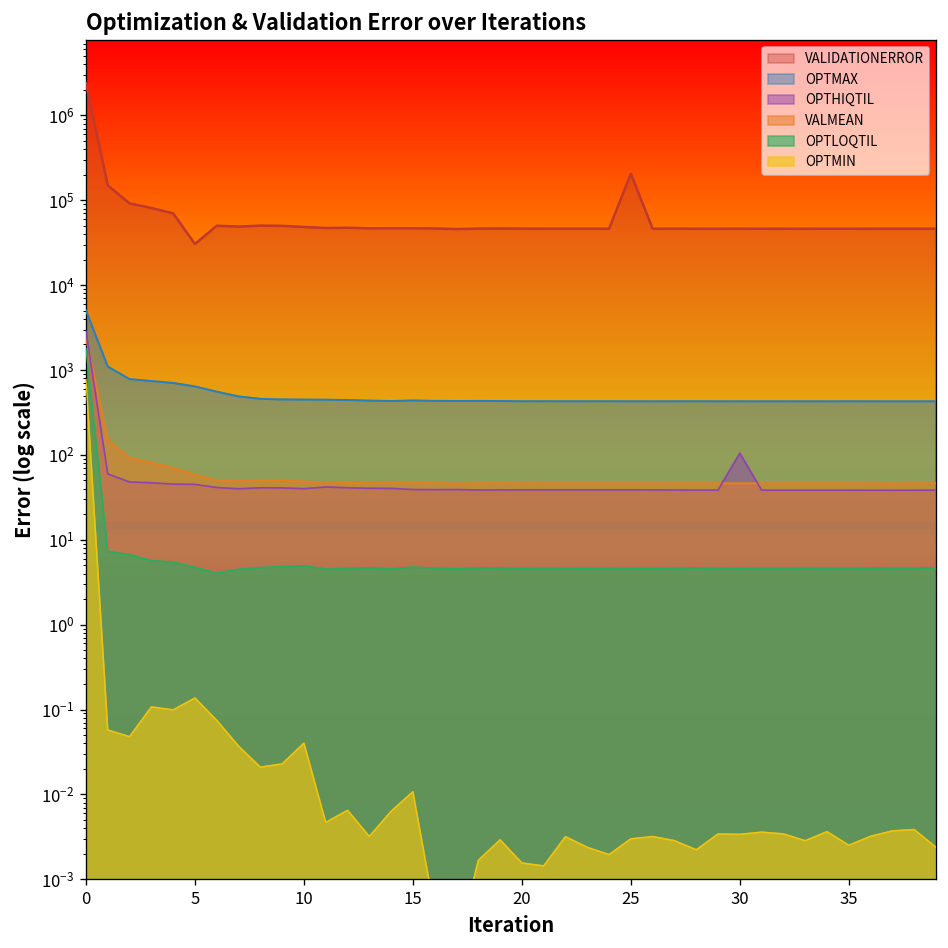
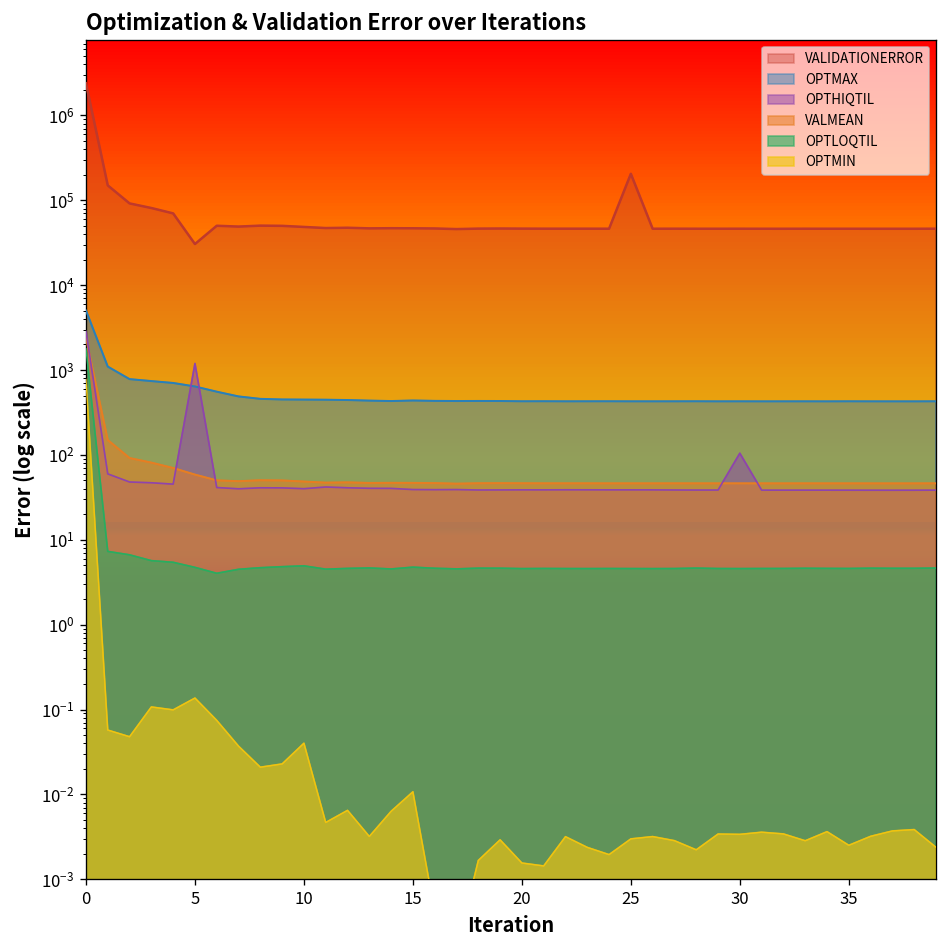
  {
    "VALIDATIONERROR": {
      "0": 2400000,
      "5": 31000,
      "10": 50000,
      "15": 50000,
      "20": 50000,
      "25": 210000,
      "30": 50000,
      "35": 50000
    },
    "OPTMAX": {
      "0": 5000,
      "5": 600,
      "10": 400,
      "15": 400,
      "20": 400,
      "25": 400,
      "30": 400,
      "35": 400
    },
    "OPTHIQTIL": {
      "0": 2900,
-     "5": 40,
+     "5": 1200,
      "10": 40,
      "15": 40,
      "20": 40,
      "25": 40,
      "30": 100,
      "35": 40
    },
    "VALMEAN": {
      "0": 2400,
      "5": 60,
      "10": 50,
      "15": 50,
      "20": 50,
      "25": 50,
      "30": 50,
      "35": 50
    },
    "OPTLOQTIL": {
      "0": 1800
    },
    "OPTMIN": {
      "0": 800
    }
  }
